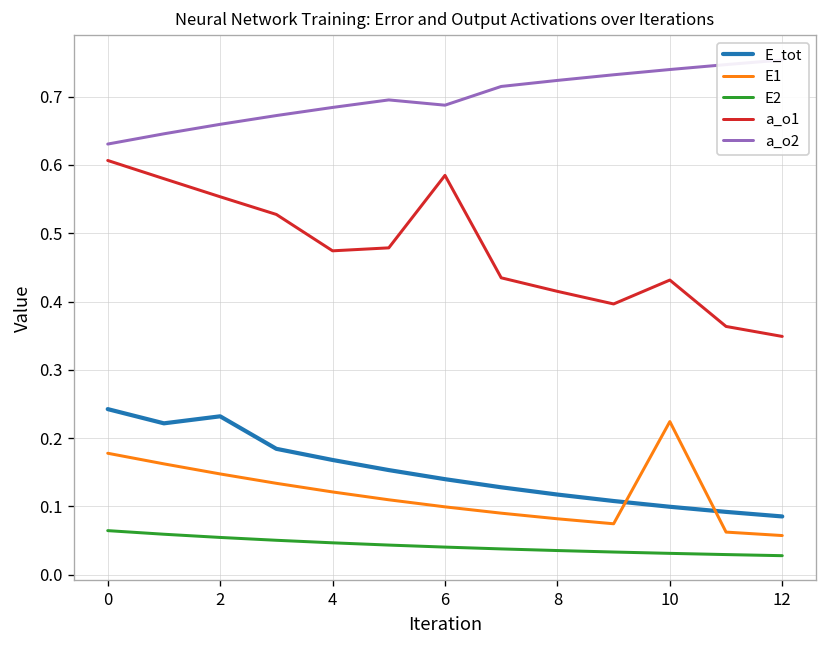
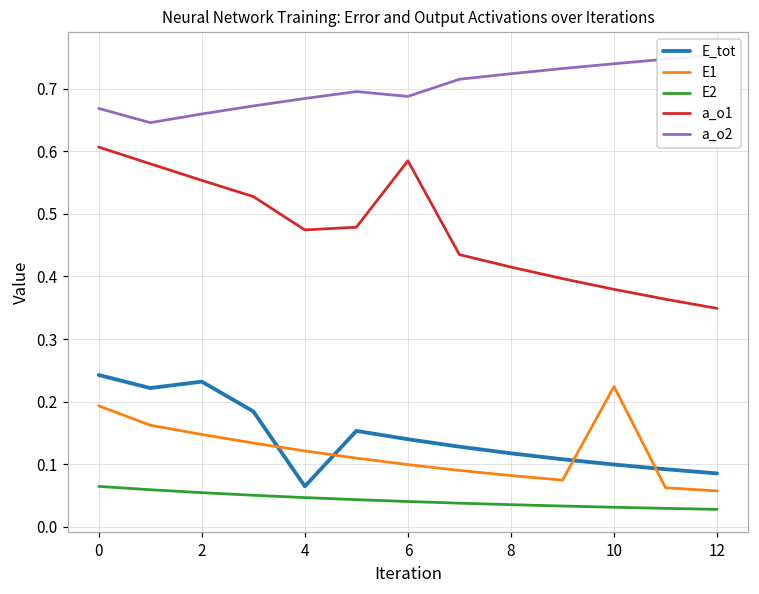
  {
    "E_tot": {
      "0": 0.24,
      "2": 0.23,
-     "4": 0.17,
+     "4": 0.06,
      "6": 0.14,
      "8": 0.12,
      "10": 0.10,
      "12": 0.09
    },
    "E1": {
-     "0": 0.18,
+     "0": 0.19,
      "2": 0.15,
      "4": 0.12,
      "6": 0.10,
      "8": 0.08,
      "10": 0.22,
      "12": 0.06
    },
    "E2": {
      "0": 0.06,
      "2": 0.05,
      "4": 0.05,
      "6": 0.04,
      "8": 0.04,
      "10": 0.03,
      "12": 0.03
    },
    "a_o1": {
      "0": 0.61,
      "2": 0.55,
      "4": 0.47,
      "6": 0.58,
      "8": 0.41,
-     "10": 0.43,
+     "10": 0.38,
      "12": 0.35
    },
    "a_o2": {
-     "0": 0.63,
+     "0": 0.67,
      "2": 0.66,
      "4": 0.68,
      "6": 0.69,
      "8": 0.72,
      "10": 0.74
    }
  }
